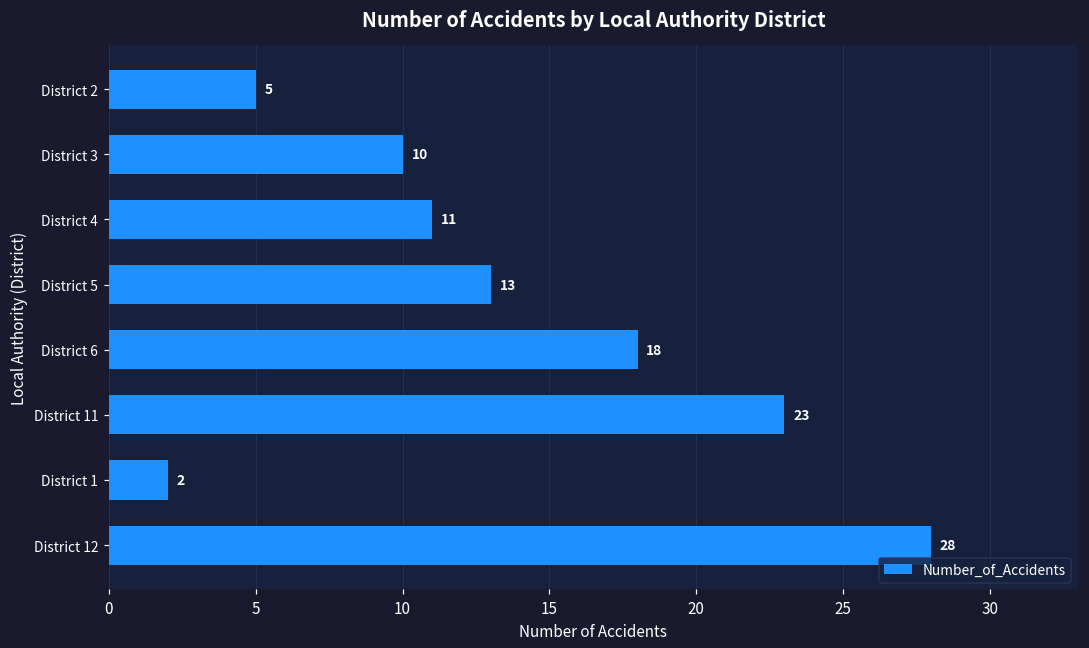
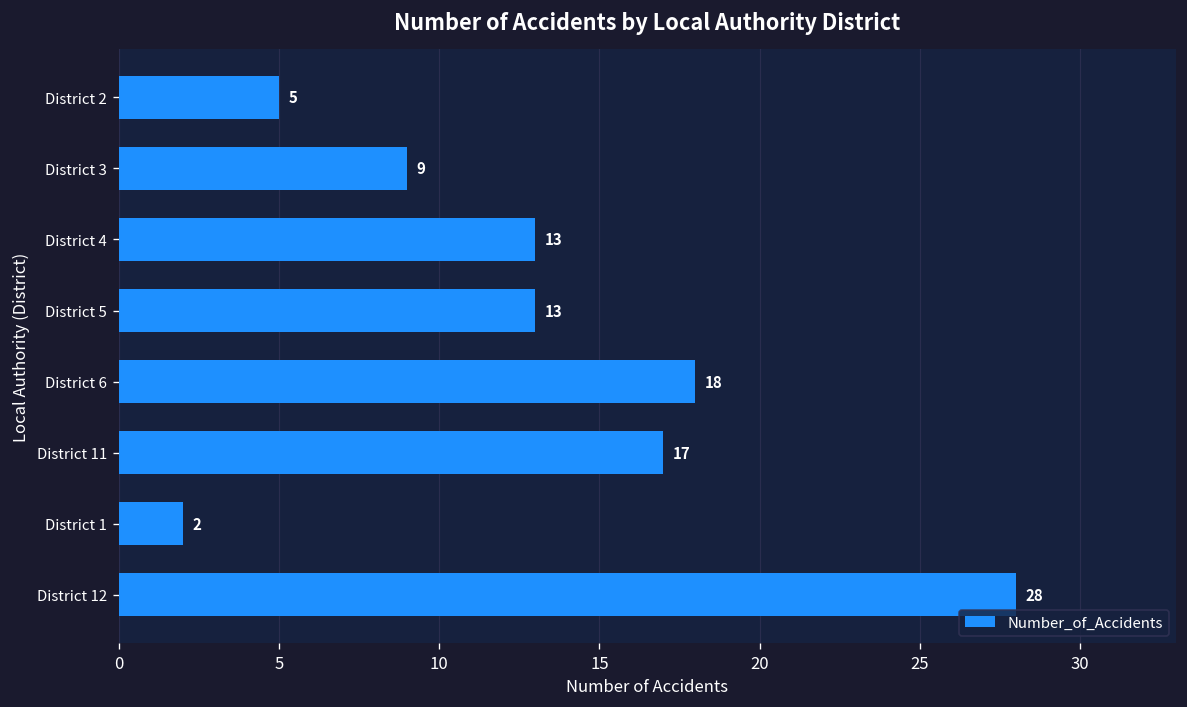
  {
    "District 2": 5,
-   "District 3": 10,
-   "District 4": 11,
+   "District 3": 9,
+   "District 4": 13,
    "District 5": 13,
    "District 6": 18,
-   "District 11": 23,
+   "District 11": 17,
    "District 1": 2,
    "District 12": 28
  }
